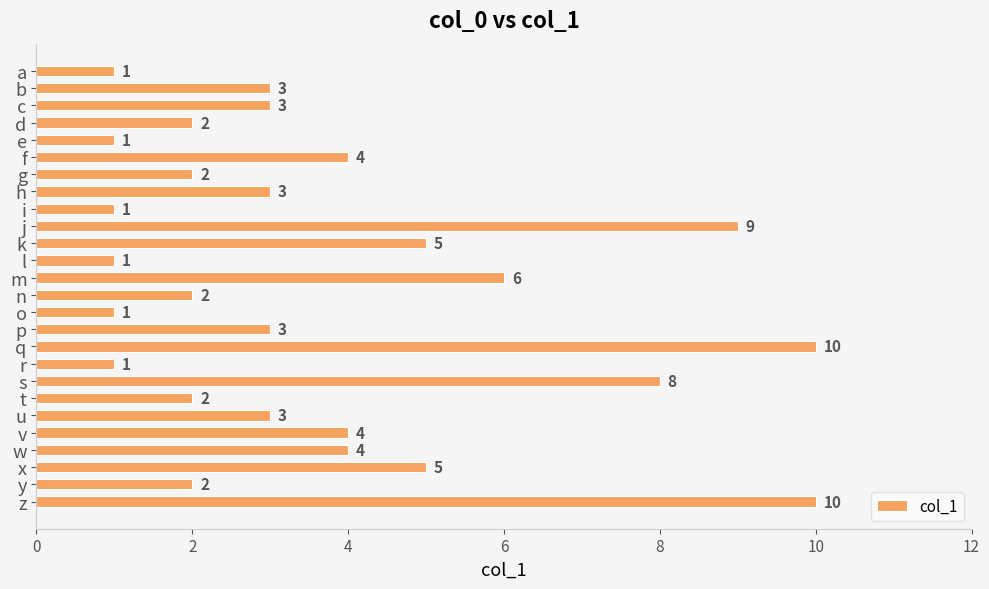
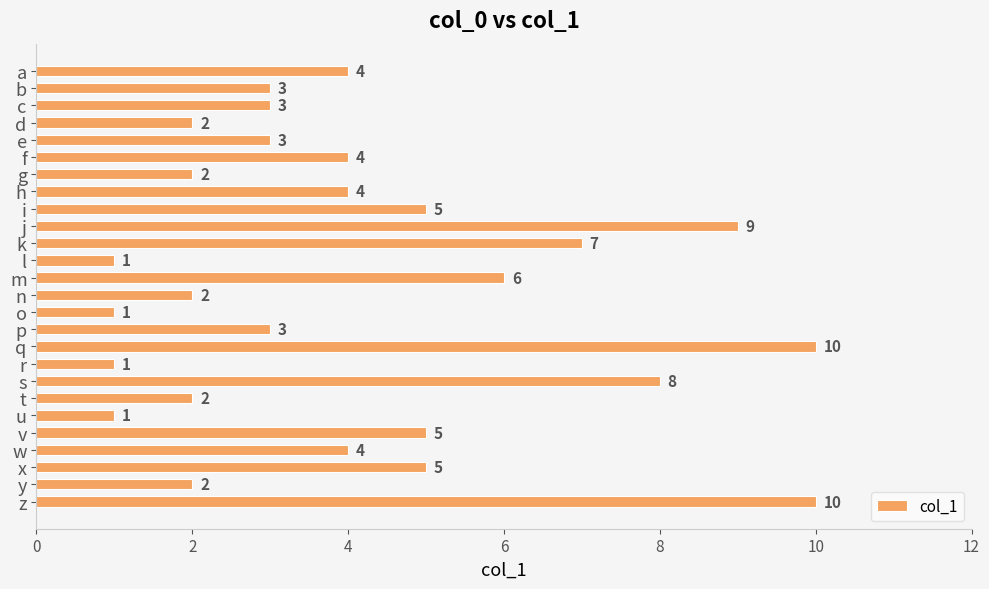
  {
-   "a": 1,
+   "a": 4,
    "b": 3,
    "c": 3,
    "d": 2,
-   "e": 1,
+   "e": 3,
    "f": 4,
    "g": 2,
-   "h": 3,
-   "i": 1,
+   "h": 4,
+   "i": 5,
    "j": 9,
-   "k": 5,
+   "k": 7,
    "l": 1,
    "m": 6,
    "n": 2,
    "o": 1,
    "p": 3,
    "q": 10,
    "r": 1,
    "s": 8,
    "t": 2,
-   "u": 3,
-   "v": 4,
+   "u": 1,
+   "v": 5,
    "w": 4,
    "x": 5,
    "y": 2,
    "z": 10
  }
